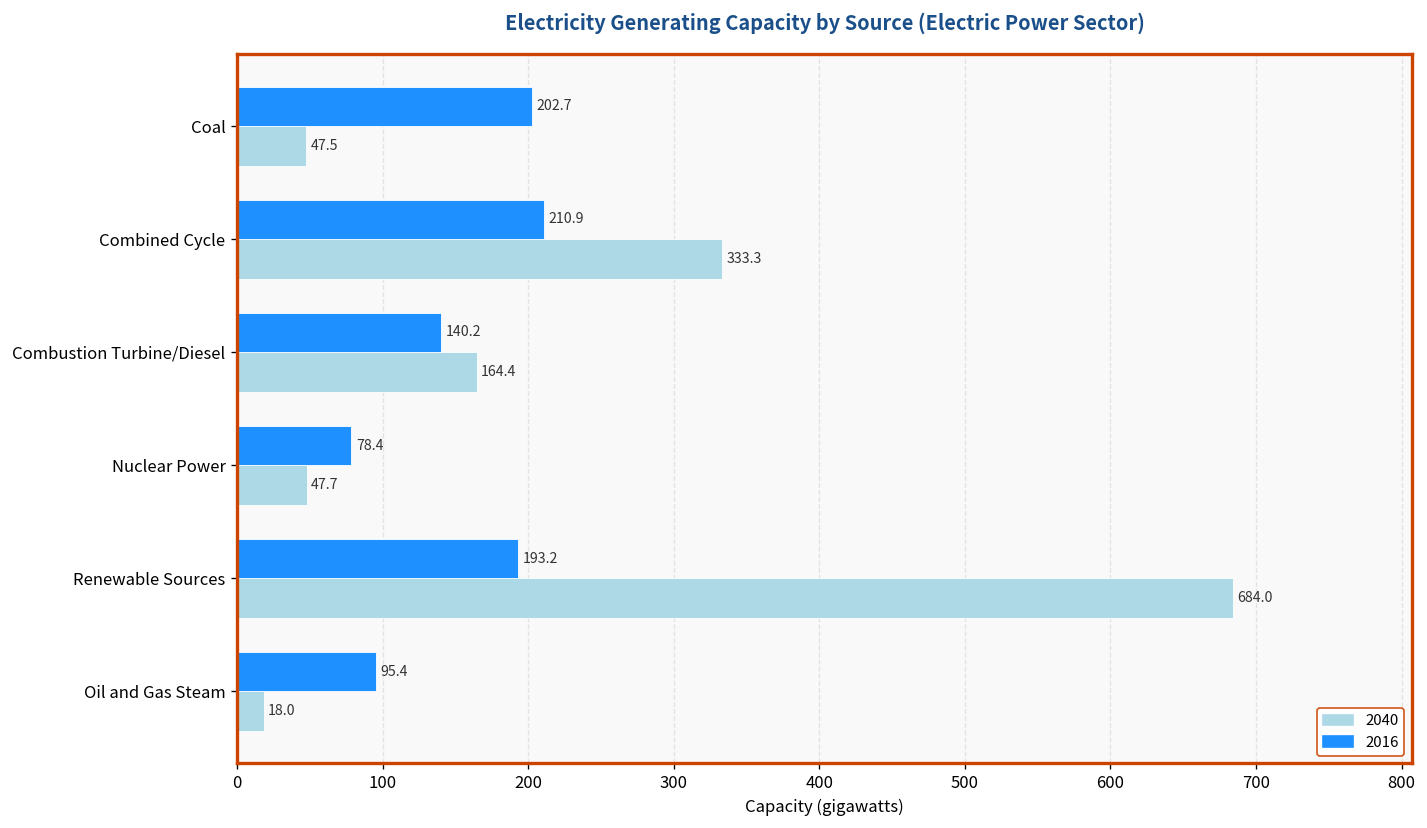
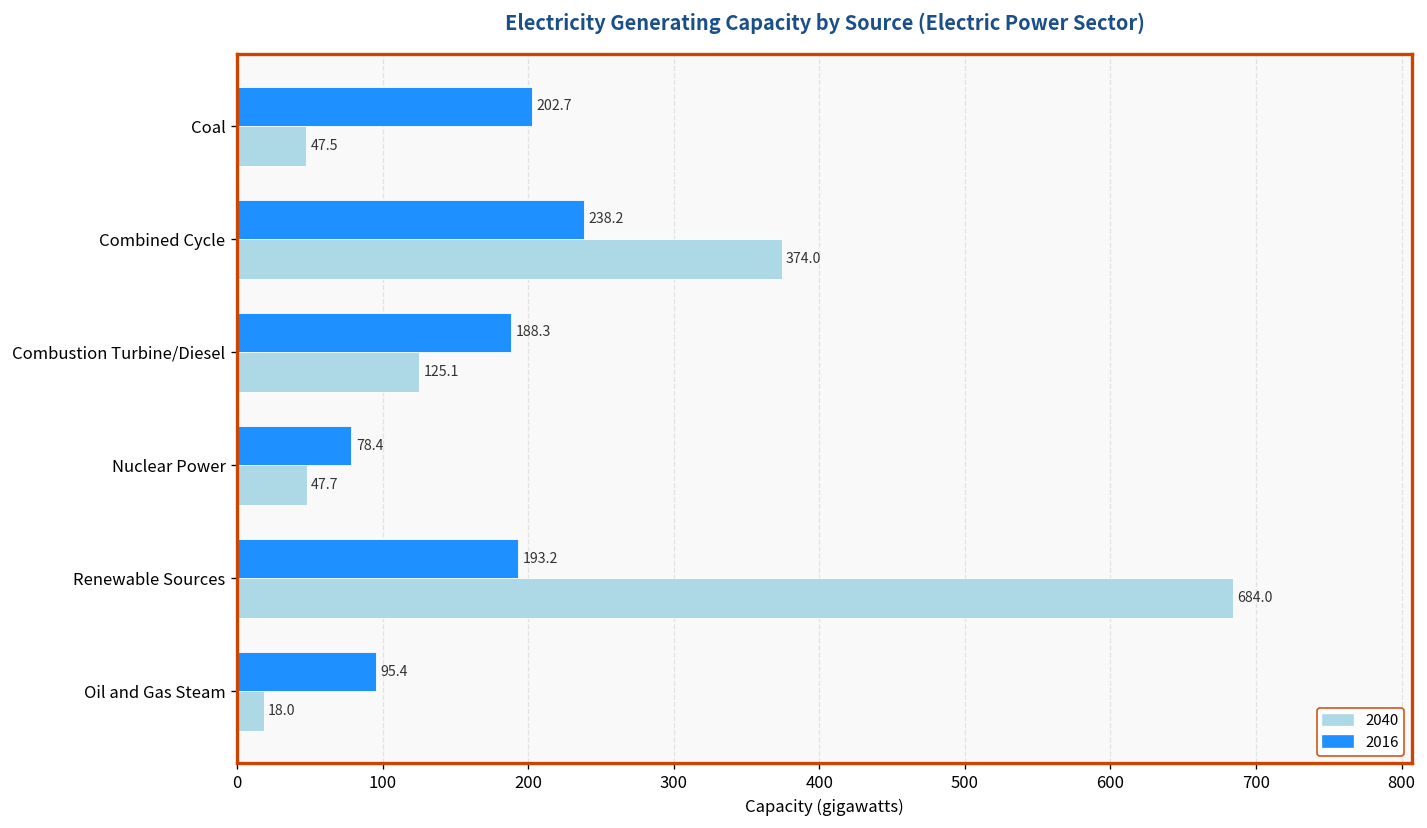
  {
    "2040": {
      "Coal": 47.5,
-     "Combined Cycle": 333.3,
-     "Combustion Turbine/Diesel": 164.4,
+     "Combined Cycle": 374.0,
+     "Combustion Turbine/Diesel": 125.1,
      "Nuclear Power": 47.7,
      "Renewable Sources": 684.0,
      "Oil and Gas Steam": 18.0
    },
    "2016": {
      "Coal": 202.7,
-     "Combined Cycle": 210.9,
-     "Combustion Turbine/Diesel": 140.2,
+     "Combined Cycle": 238.2,
+     "Combustion Turbine/Diesel": 188.3,
      "Nuclear Power": 78.4,
      "Renewable Sources": 193.2,
      "Oil and Gas Steam": 95.4
    }
  }
